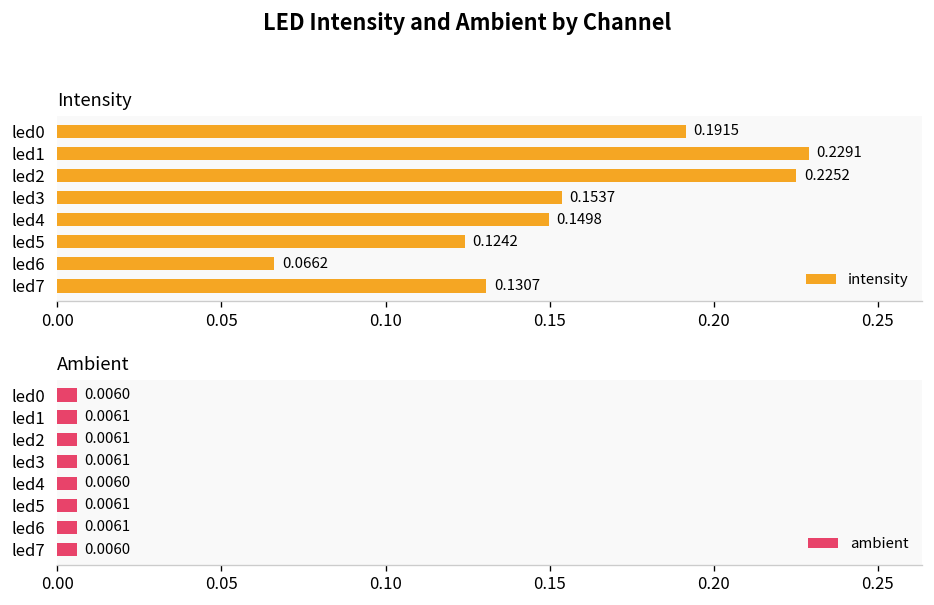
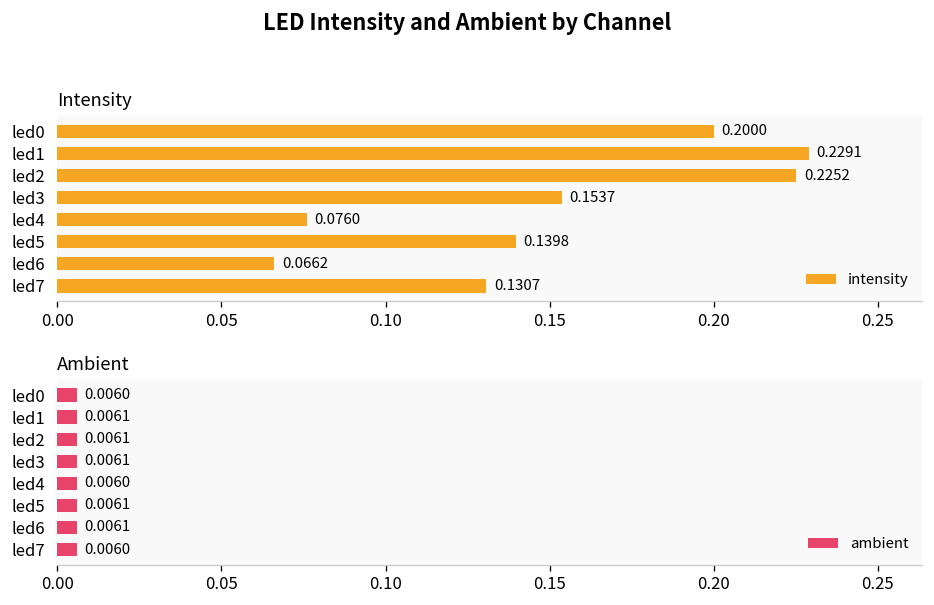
  {
    "Intensity": {
-     "led0": 0.1915,
+     "led0": 0.2000,
      "led1": 0.2291,
      "led2": 0.2252,
      "led3": 0.1537,
-     "led4": 0.1498,
-     "led5": 0.1242,
+     "led4": 0.0760,
+     "led5": 0.1398,
      "led6": 0.0662,
      "led7": 0.1307
    },
    "Ambient": {
      "led0": 0.0060,
      "led1": 0.0061,
      "led2": 0.0061,
      "led3": 0.0061,
      "led4": 0.0060,
      "led5": 0.0061,
      "led6": 0.0061,
      "led7": 0.0060
    }
  }
